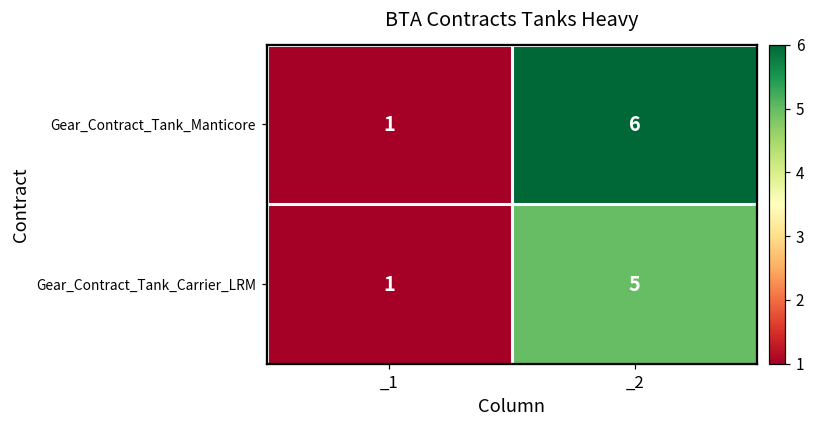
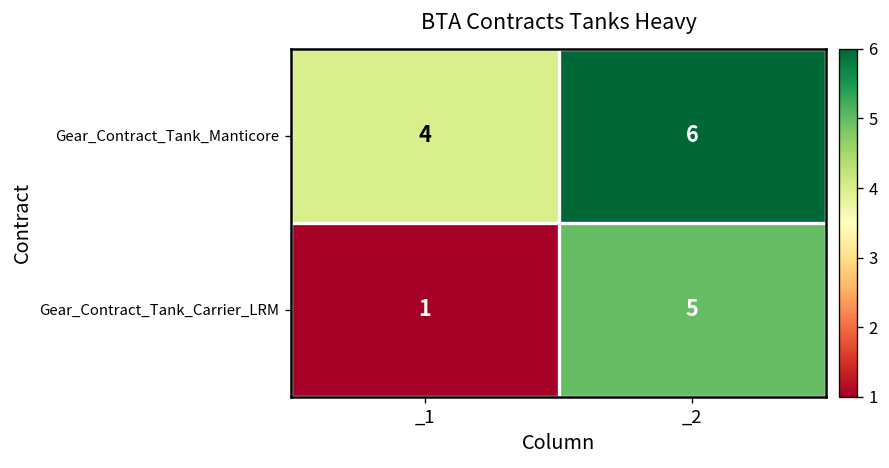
  {
    "Gear_Contract_Tank_Manticore": {
-     "_1": 1,
+     "_1": 4,
      "_2": 6
    },
    "Gear_Contract_Tank_Carrier_LRM": {
      "_1": 1,
      "_2": 5
    }
  }
